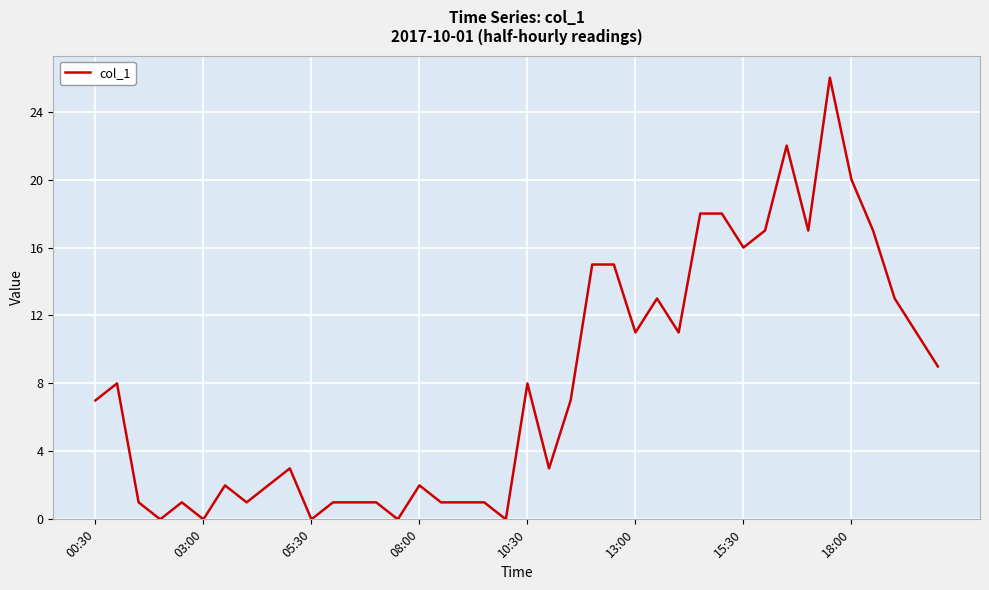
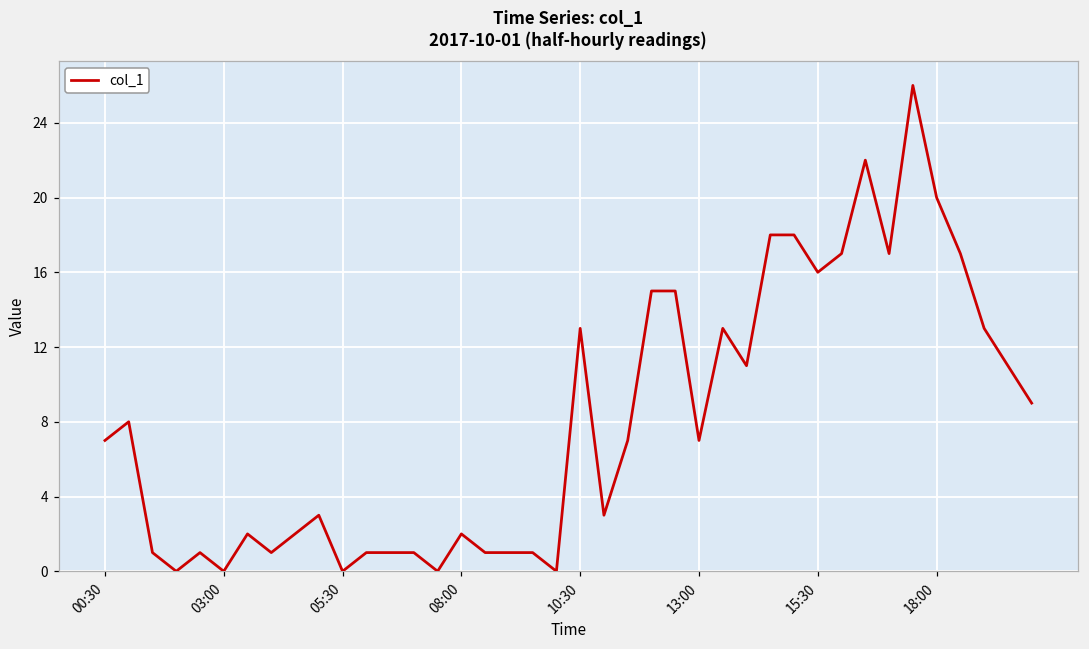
  {
    "00:30": 7,
    "03:00": 0,
    "05:30": 0,
    "08:00": 2,
-   "10:30": 8,
-   "13:00": 11,
+   "10:30": 13,
+   "13:00": 7,
    "15:30": 16,
    "18:00": 20
  }
